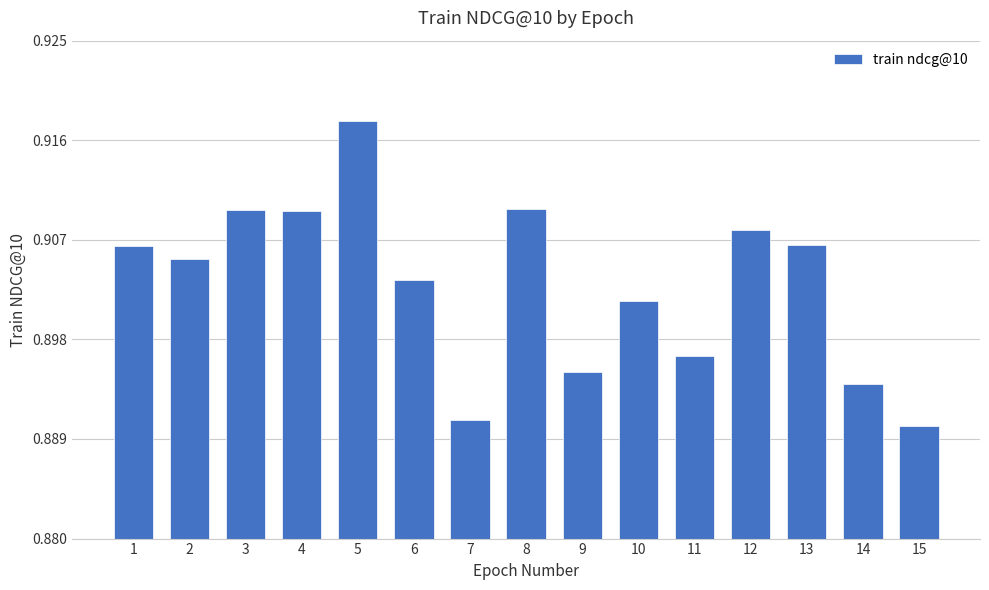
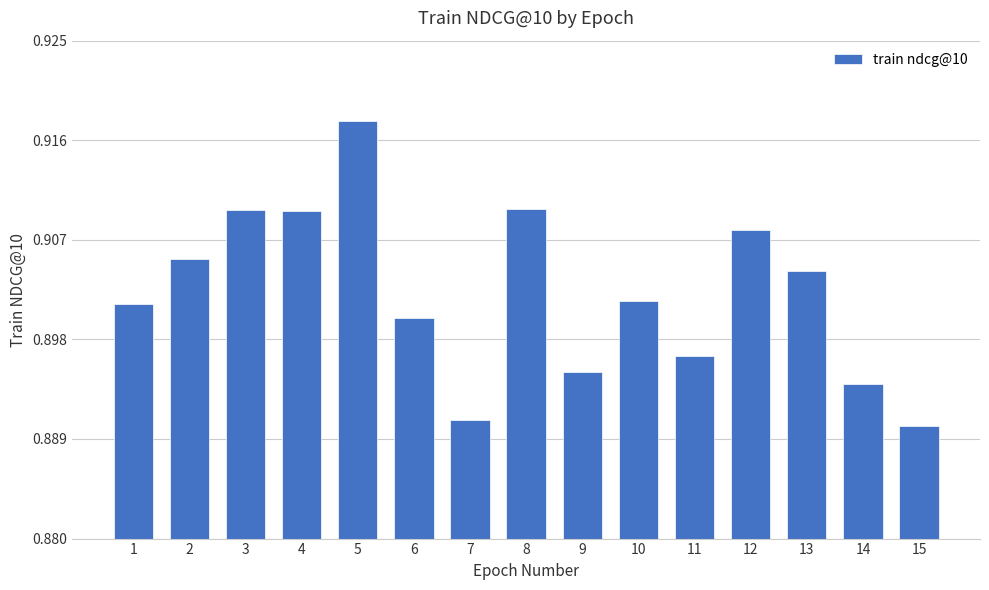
  {
-   "1": 0.9064,
+   "1": 0.9012,
    "2": 0.9053,
    "3": 0.9097,
    "4": 0.9096,
    "5": 0.9178,
-   "6": 0.9033,
+   "6": 0.8999,
    "7": 0.8908,
    "8": 0.9098,
    "9": 0.8951,
    "10": 0.9015,
    "11": 0.8965,
    "12": 0.9079,
-   "13": 0.9065,
+   "13": 0.9042,
    "14": 0.8940,
    "15": 0.8901
  }
